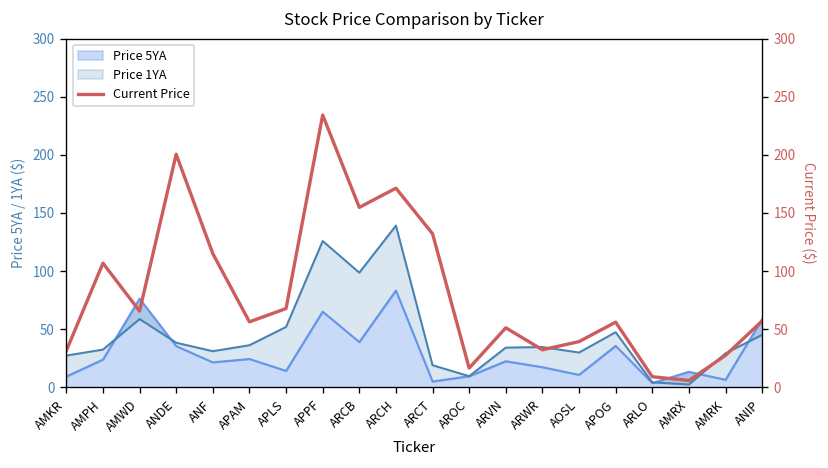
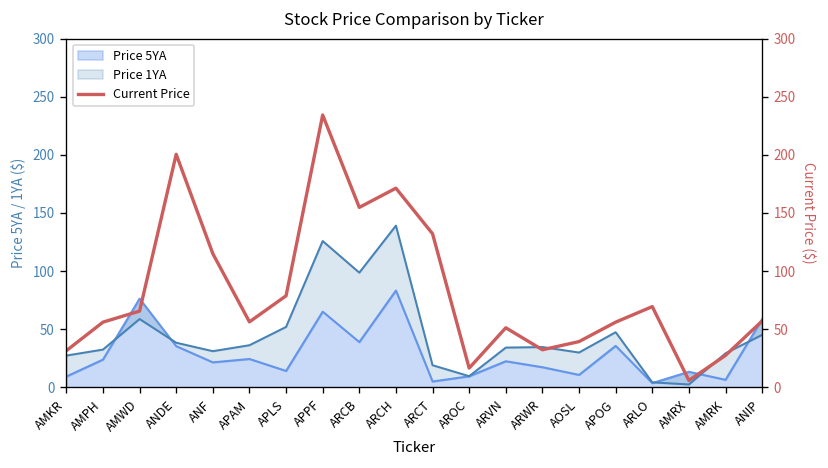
  {
    "Current Price": {
      "AMKR": 30,
-     "AMPH": 110,
+     "AMPH": 60,
      "AMWD": 70,
      "ANDE": 200,
      "ANF": 110,
      "APAM": 60,
-     "APLS": 70,
+     "APLS": 80,
      "APPF": 230,
      "ARCB": 150,
      "ARCH": 170,
      "ARCT": 130,
      "AROC": 20,
      "ARVN": 50,
      "ARWR": 30,
      "AOSL": 40,
      "APOG": 60,
-     "ARLO": 10,
+     "ARLO": 70,
      "AMRX": 10,
      "AMRK": 30,
      "ANIP": 60
    }
  }
